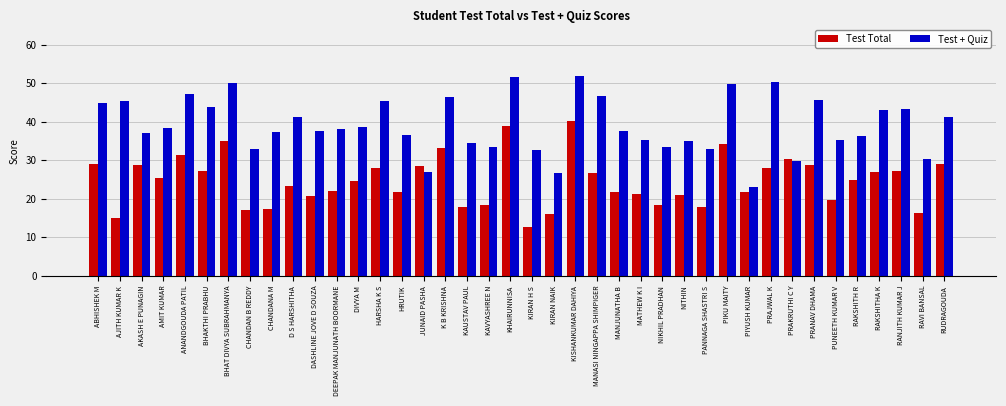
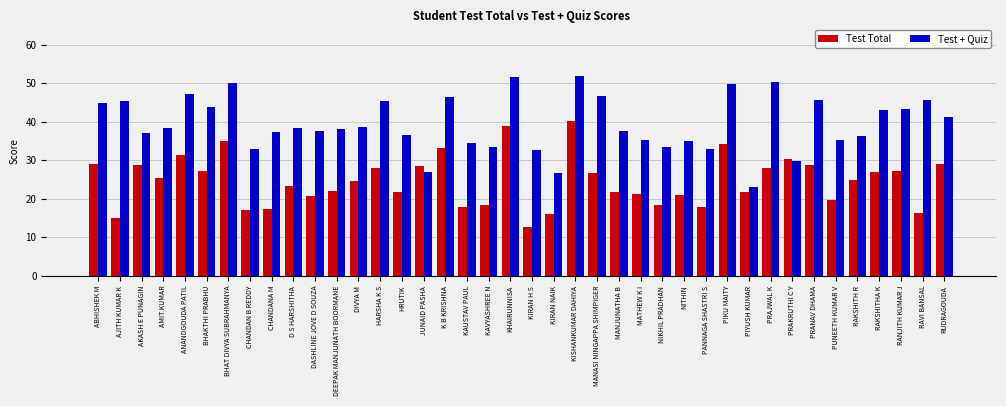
  {
    "Test Total": {
      "ABHISHEK M": 29,
      "AJITH KUMAR K": 15,
      "AKASH E PUNAGIN": 29,
      "AMIT KUMAR": 25,
      "ANANDGOUDA PATIL": 31,
      "BHAKTHI PRABHU": 27,
      "BHAT DIVYA SUBRAHMANYA": 35,
      "CHANDAN B REDDY": 17,
      "CHANDANA M": 17,
      "D S HARSHITHA": 23,
      "DASHLINE JOVE D SOUZA": 21,
      "DEEPAK MANJUNATH BOORMANE": 22,
      "DIVYA M": 25,
      "HARSHA K S": 28,
      "HRUTIK": 22,
      "JUNAID PASHA": 28,
      "K B KRISHNA": 33,
      "KAUSTAV PAUL": 18,
      "KAVYASHREE N": 18,
      "KHAIRUNNISA": 39,
      "KIRAN H S": 13,
      "KIRAN NAIK": 16,
      "KISHANKUMAR DAHIYA": 40,
      "MANASI NINGAPPA SHIMPIGER": 27,
      "MANJUNATHA B": 22,
      "MATHEW K I": 21,
      "NIKHIL PRADHAN": 18,
      "NITHIN": 21,
      "PANNAGA SHASTRI S": 18,
      "PIKU MAITY": 34,
      "PIYUSH KUMAR": 22,
      "PRAJWAL K": 28,
      "PRAKRUTHI C Y": 30,
      "PRANAV DHAMA": 29,
      "PUNEETH KUMAR V": 20,
      "RAKSHITH R": 25,
      "RAKSHITHA K": 27,
      "RANJITH KUMAR J": 27,
      "RAVI BANSAL": 16,
      "RUDRAGOUDA": 29
    },
    "Test + Quiz": {
      "ABHISHEK M": 45,
      "AJITH KUMAR K": 46,
      "AKASH E PUNAGIN": 37,
      "AMIT KUMAR": 38,
      "ANANDGOUDA PATIL": 47,
      "BHAKTHI PRABHU": 44,
      "BHAT DIVYA SUBRAHMANYA": 50,
      "CHANDAN B REDDY": 33,
      "CHANDANA M": 37,
-     "D S HARSHITHA": 41,
+     "D S HARSHITHA": 38,
      "DASHLINE JOVE D SOUZA": 38,
      "DEEPAK MANJUNATH BOORMANE": 38,
      "DIVYA M": 39,
      "HARSHA K S": 46,
      "HRUTIK": 37,
      "JUNAID PASHA": 27,
      "K B KRISHNA": 46,
      "KAUSTAV PAUL": 35,
      "KAVYASHREE N": 33,
      "KHAIRUNNISA": 52,
      "KIRAN H S": 33,
      "KIRAN NAIK": 27,
      "KISHANKUMAR DAHIYA": 52,
      "MANASI NINGAPPA SHIMPIGER": 47,
      "MANJUNATHA B": 38,
      "MATHEW K I": 35,
      "NIKHIL PRADHAN": 33,
      "NITHIN": 35,
      "PANNAGA SHASTRI S": 33,
      "PIKU MAITY": 50,
      "PIYUSH KUMAR": 23,
      "PRAJWAL K": 50,
      "PRAKRUTHI C Y": 30,
      "PRANAV DHAMA": 46,
      "PUNEETH KUMAR V": 35,
      "RAKSHITH R": 36,
      "RAKSHITHA K": 43,
      "RANJITH KUMAR J": 43,
-     "RAVI BANSAL": 30,
+     "RAVI BANSAL": 46,
      "RUDRAGOUDA": 41
    }
  }
